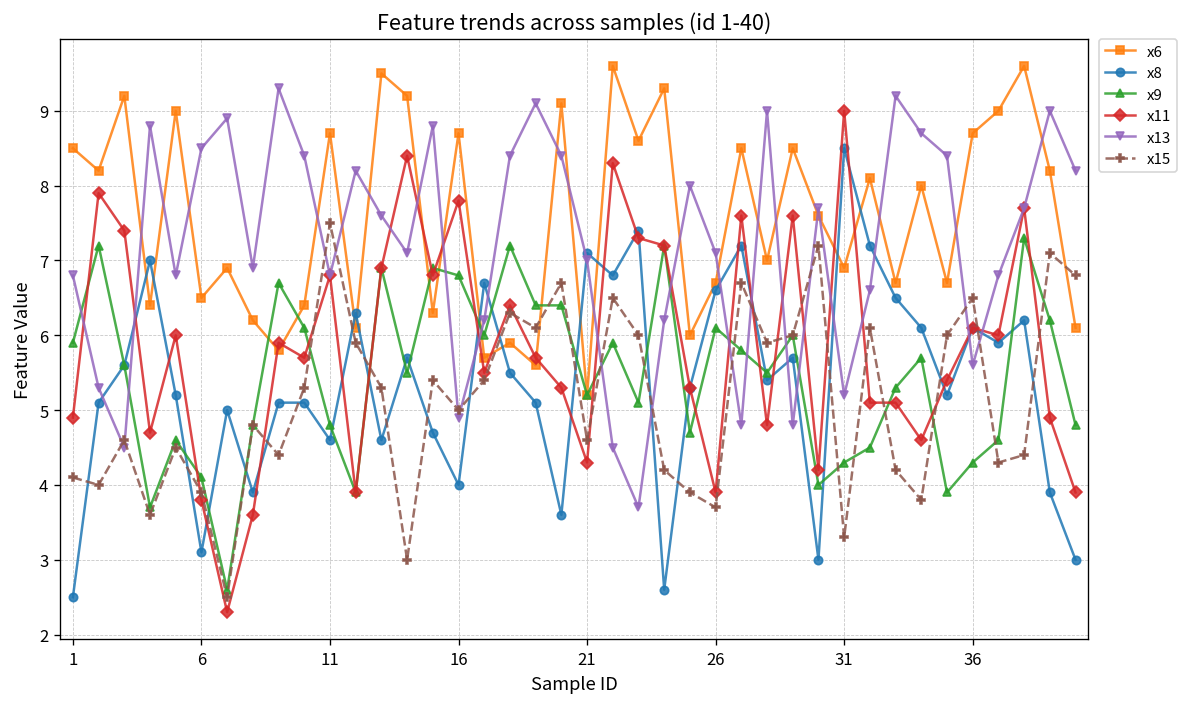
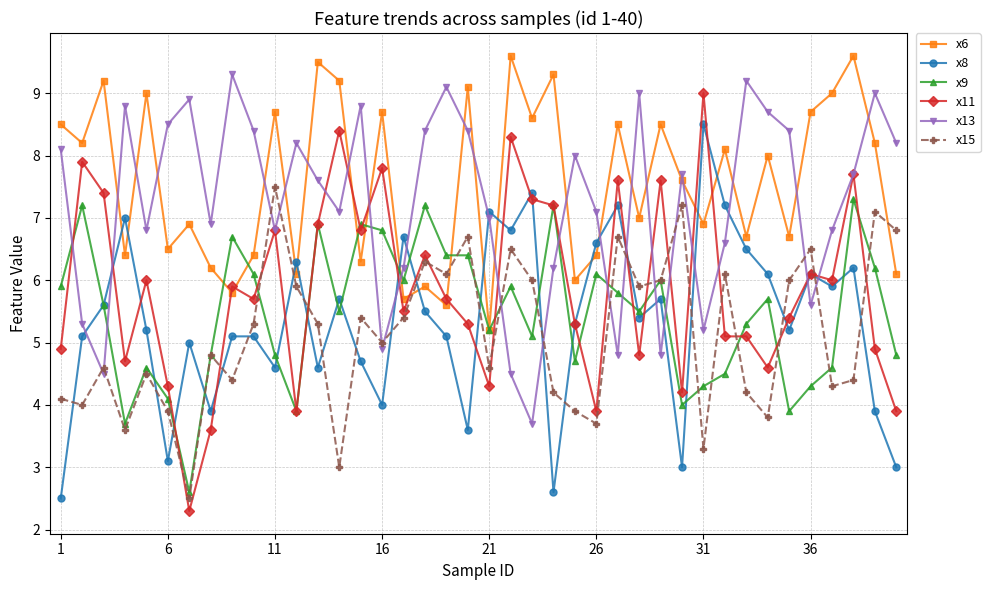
  {
    "x6": {
      "1": 8.5,
      "6": 6.5,
      "11": 8.7,
      "16": 8.7,
-     "26": 6.7,
+     "26": 6.4,
      "31": 6.9,
      "36": 8.7
    },
    "x8": {
      "1": 2.5,
      "6": 3.1,
      "11": 4.6,
      "16": 4.0,
      "21": 7.1,
      "26": 6.6,
      "31": 8.5
    },
    "x9": {
      "1": 5.9,
      "6": 4.1,
      "11": 4.8,
      "16": 6.8,
      "26": 6.1,
      "31": 4.3,
      "36": 4.3
    },
    "x11": {
      "1": 4.9,
-     "6": 3.8,
+     "6": 4.3,
      "16": 7.8,
      "21": 4.3,
      "26": 3.9,
      "31": 9.0
    },
    "x13": {
-     "1": 6.8,
+     "1": 8.1,
      "6": 8.5,
      "16": 4.9,
      "21": 7.0,
      "26": 7.1,
      "31": 5.2,
      "36": 5.6
    },
    "x15": {
      "1": 4.1,
      "6": 3.9,
      "11": 7.5,
      "16": 5.0,
      "21": 4.6,
      "26": 3.7,
      "31": 3.3,
      "36": 6.5
    }
  }
